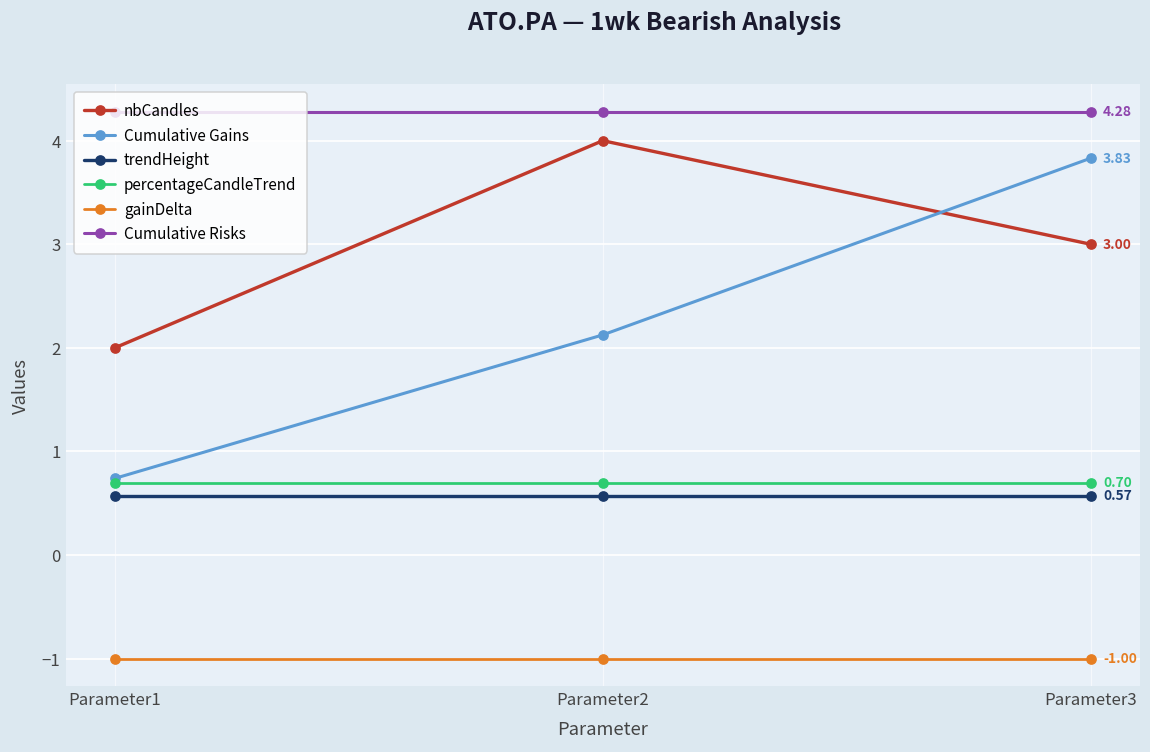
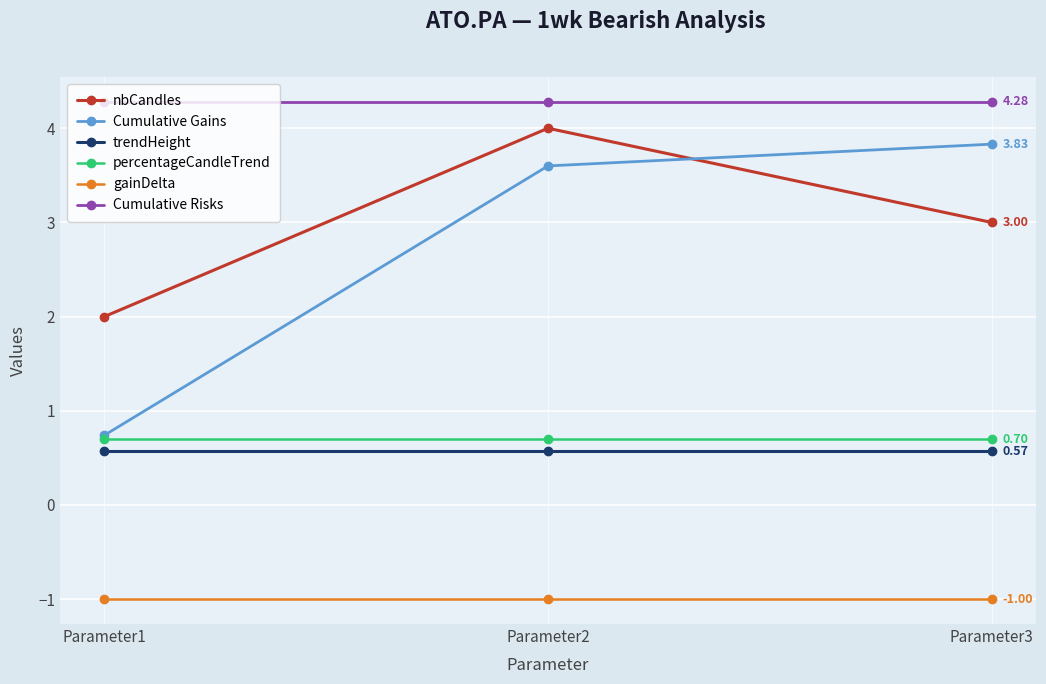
  {
    "nbCandles": {
      "Parameter3": 3.00
    },
    "Cumulative Gains": {
      "Parameter1": 0.7,
-     "Parameter2": 2.1
+     "Parameter2": 3.6
    },
    "trendHeight": {
      "Parameter3": 0.57
    },
    "percentageCandleTrend": {
      "Parameter3": 0.70
    },
    "gainDelta": {
      "Parameter3": -1.00
    },
    "Cumulative Risks": {
      "Parameter3": 4.28
    }
  }
